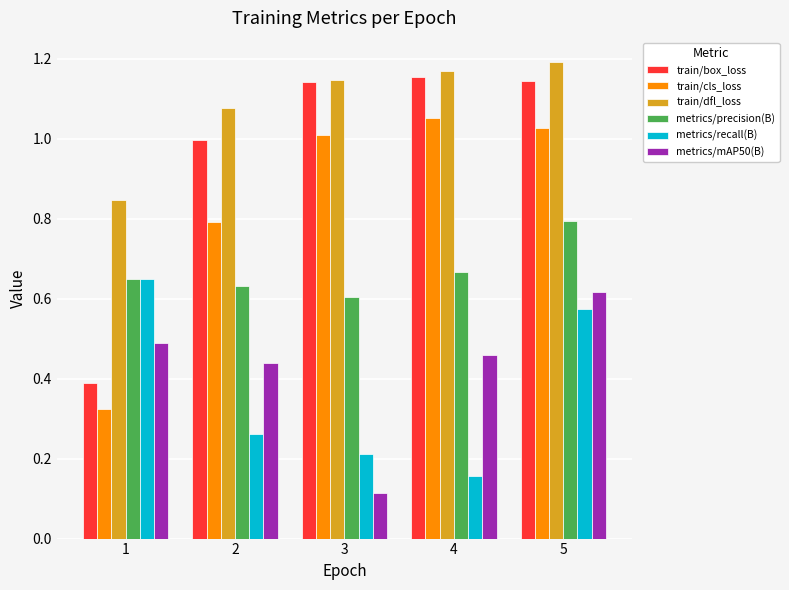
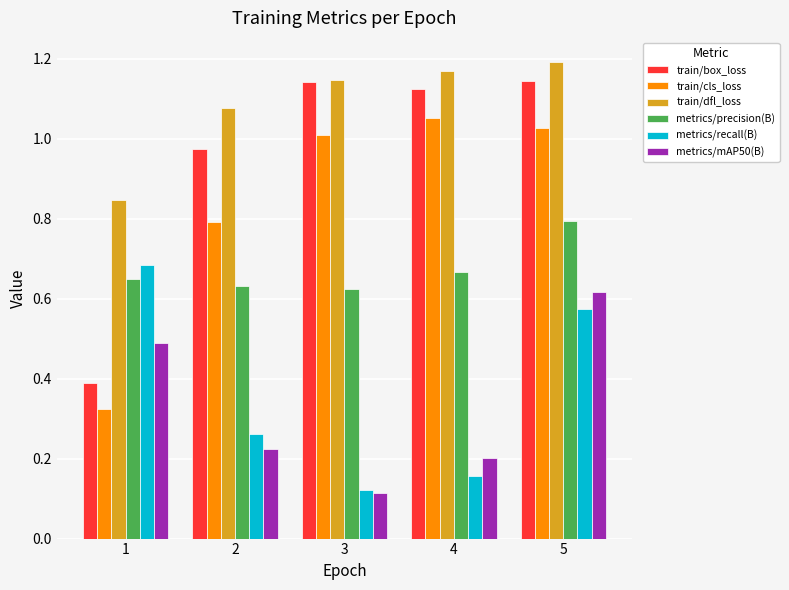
  {
    "train/box_loss": {
      "1": 0.39,
-     "2": 1.00,
+     "2": 0.97,
      "3": 1.14,
-     "4": 1.15,
+     "4": 1.12,
      "5": 1.14
    },
    "metrics/precision(B)": {
      "1": 0.65,
      "2": 0.63,
-     "3": 0.60,
+     "3": 0.62,
      "4": 0.67,
      "5": 0.79
    },
    "metrics/recall(B)": {
-     "1": 0.65,
+     "1": 0.68,
      "2": 0.26,
-     "3": 0.21,
+     "3": 0.12,
      "4": 0.16,
      "5": 0.58
    },
    "metrics/mAP50(B)": {
      "1": 0.49,
-     "2": 0.44,
+     "2": 0.22,
      "3": 0.11,
-     "4": 0.46,
+     "4": 0.20,
      "5": 0.62
    }
  }
